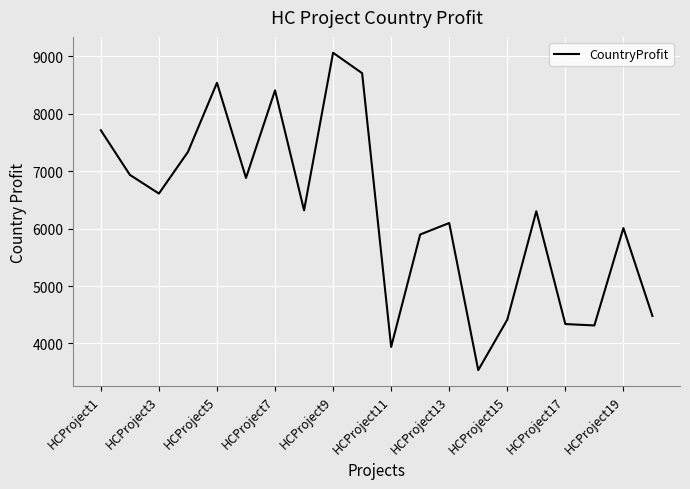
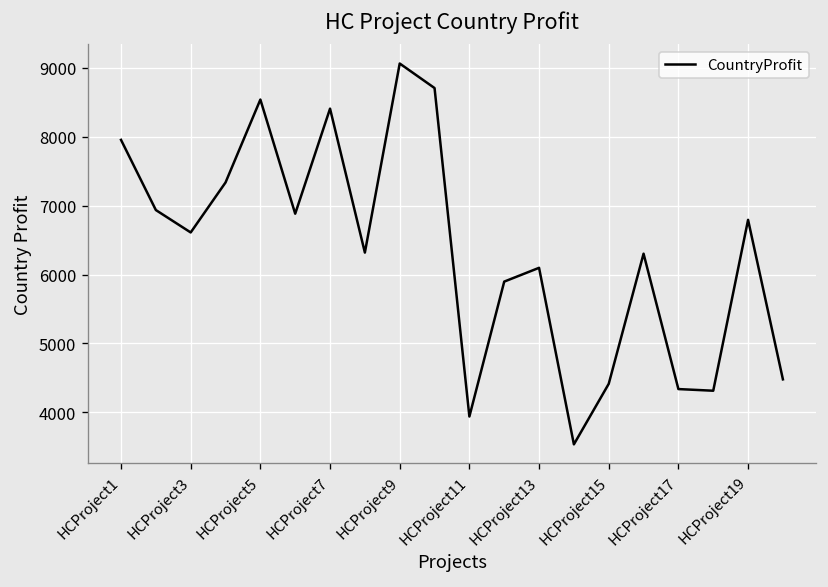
  {
-   "HCProject1": 7700,
+   "HCProject1": 8000,
    "HCProject3": 6600,
    "HCProject5": 8500,
    "HCProject7": 8400,
    "HCProject9": 9100,
    "HCProject11": 3900,
    "HCProject13": 6100,
    "HCProject15": 4400,
    "HCProject17": 4300,
-   "HCProject19": 6000
+   "HCProject19": 6800
  }
